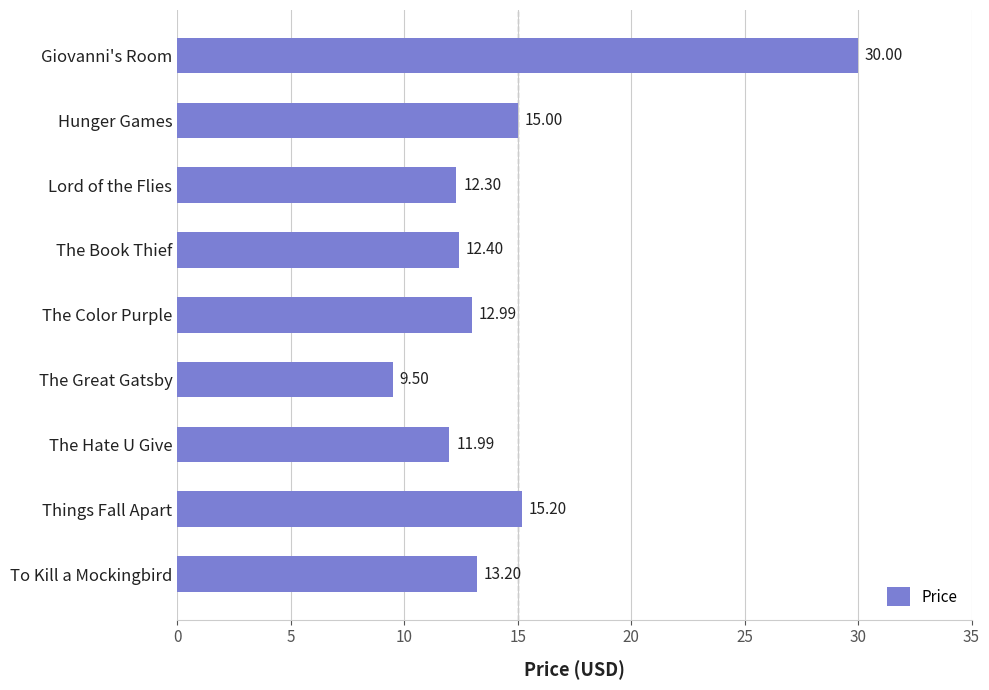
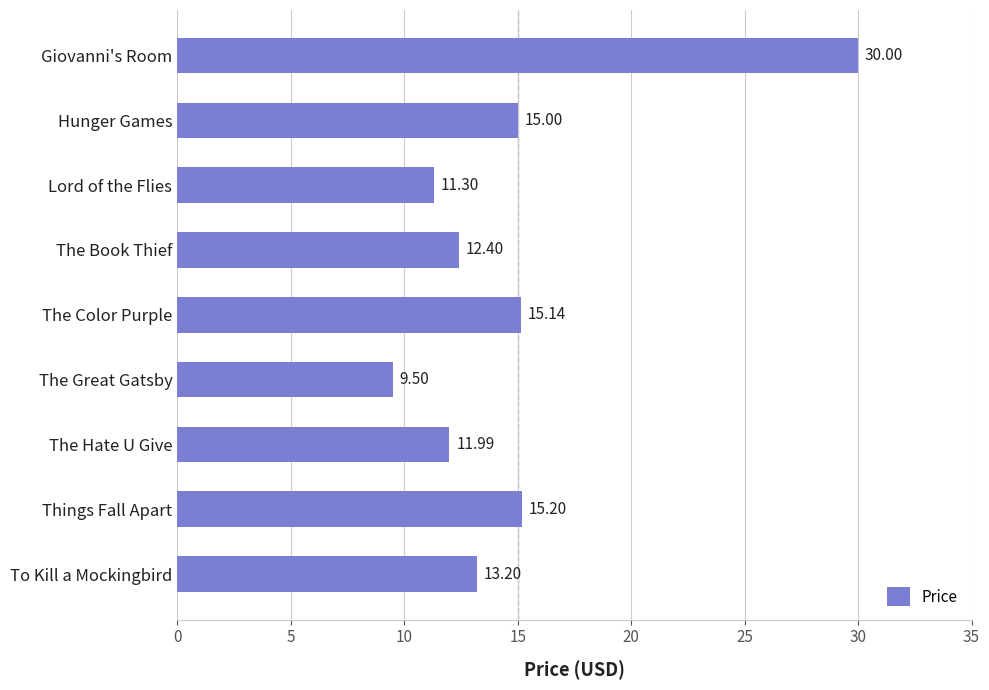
  {
    "Giovanni's Room": 30.00,
    "Hunger Games": 15.00,
-   "Lord of the Flies": 12.30,
+   "Lord of the Flies": 11.30,
    "The Book Thief": 12.40,
-   "The Color Purple": 12.99,
+   "The Color Purple": 15.14,
    "The Great Gatsby": 9.50,
    "The Hate U Give": 11.99,
    "Things Fall Apart": 15.20,
    "To Kill a Mockingbird": 13.20
  }
